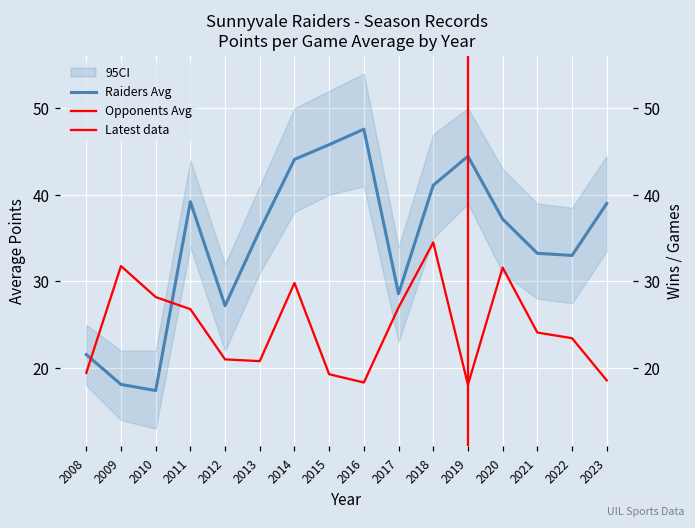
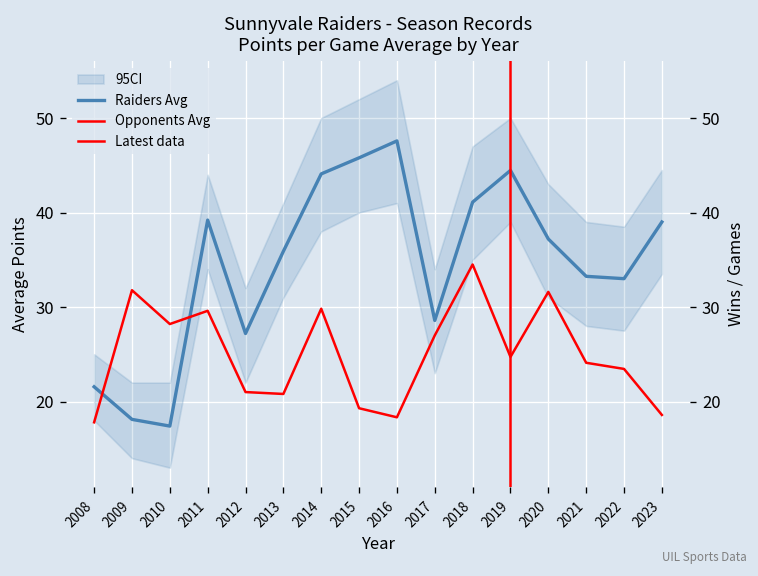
  {
    "Opponents Avg": {
-     "2008": 19,
+     "2008": 18,
      "2009": 32,
      "2010": 28,
-     "2011": 27,
+     "2011": 30,
      "2012": 21,
      "2013": 21,
      "2014": 30,
      "2015": 19,
      "2016": 18,
      "2017": 27,
      "2018": 35,
-     "2019": 18,
+     "2019": 25,
      "2020": 32,
      "2021": 24,
      "2022": 23,
      "2023": 19
    }
  }
